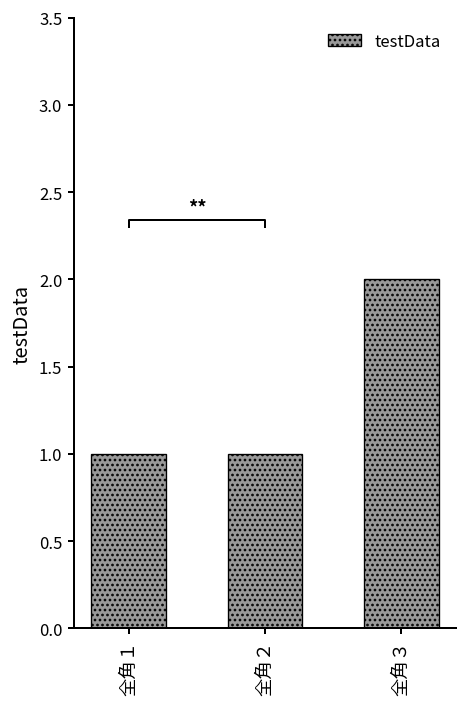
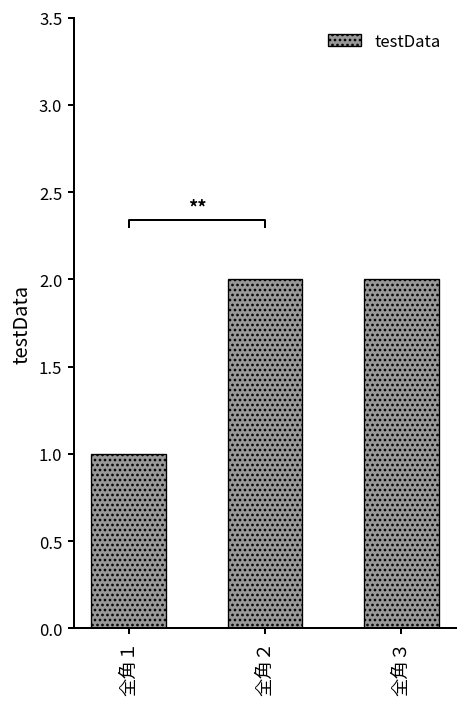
  {
    "testData": {
      "全角１": 1,
-     "全角２": 1,
+     "全角２": 2,
      "全角３": 2
    }
  }
